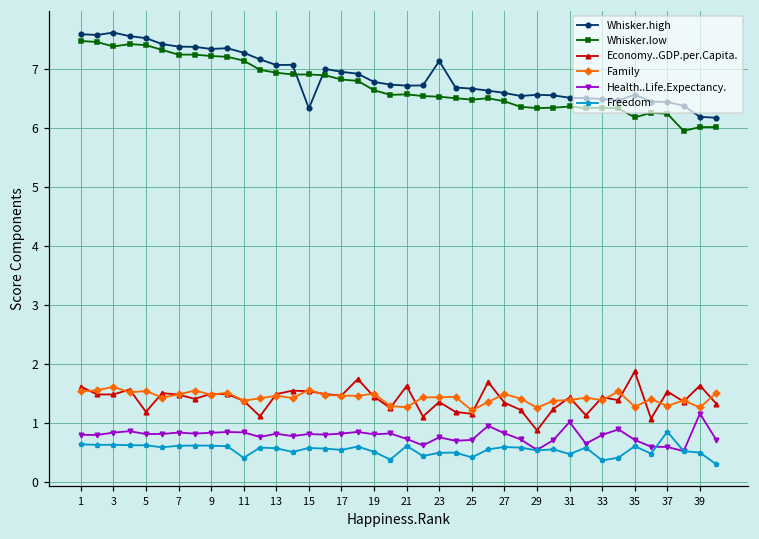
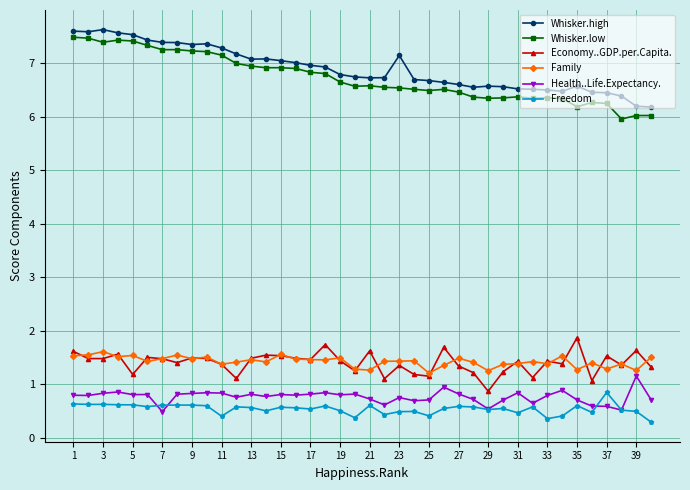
  {
    "Whisker.high": {
      "1": 7.6,
      "3": 7.6,
      "5": 7.5,
      "7": 7.4,
      "9": 7.3,
      "11": 7.3,
      "13": 7.1,
-     "15": 6.3,
+     "15": 7.0,
      "17": 7.0,
      "19": 6.8,
      "21": 6.7,
      "23": 7.1,
      "25": 6.7,
      "27": 6.6,
      "29": 6.6,
      "31": 6.5
    },
    "Whisker.low": {
      "1": 7.5,
      "3": 7.4,
      "5": 7.4,
      "7": 7.2,
      "9": 7.2,
      "11": 7.1,
      "13": 6.9,
      "15": 6.9,
      "17": 6.8,
      "19": 6.6,
      "21": 6.6,
      "23": 6.5,
      "25": 6.5,
      "27": 6.5,
      "29": 6.3,
      "31": 6.4,
      "39": 6.0
    },
    "Economy..GDP.per.Capita.": {
      "1": 1.6,
      "3": 1.5,
      "5": 1.2,
      "19": 1.4,
      "21": 1.6,
      "23": 1.4,
      "25": 1.2,
      "27": 1.3,
      "29": 0.9,
      "33": 1.4,
      "35": 1.9,
      "37": 1.5,
      "39": 1.6
    },
    "Family": {
      "1": 1.5,
      "3": 1.6,
      "5": 1.5,
      "19": 1.5,
      "21": 1.3,
      "23": 1.4,
      "25": 1.2,
      "27": 1.5,
      "29": 1.3,
      "33": 1.4,
      "35": 1.3,
      "37": 1.3,
      "39": 1.3
    },
    "Health..Life.Expectancy.": {
      "1": 0.8,
      "3": 0.8,
      "5": 0.8,
-     "7": 0.8,
+     "7": 0.5,
      "9": 0.8,
      "11": 0.8,
      "13": 0.8,
      "15": 0.8,
      "17": 0.8,
      "19": 0.8,
      "21": 0.7,
      "23": 0.8,
      "25": 0.7,
      "27": 0.8,
-     "31": 1.0,
+     "31": 0.8,
      "33": 0.8,
      "35": 0.7,
      "37": 0.6,
      "39": 1.2
    },
    "Freedom": {
      "1": 0.6,
      "3": 0.6,
      "5": 0.6,
      "7": 0.6,
      "9": 0.6,
      "11": 0.4,
      "13": 0.6,
      "15": 0.6,
      "17": 0.5,
      "19": 0.5,
      "21": 0.6,
      "23": 0.5,
      "25": 0.4,
      "27": 0.6,
      "31": 0.5,
      "33": 0.4,
      "35": 0.6,
      "37": 0.9,
      "39": 0.5
    }
  }
